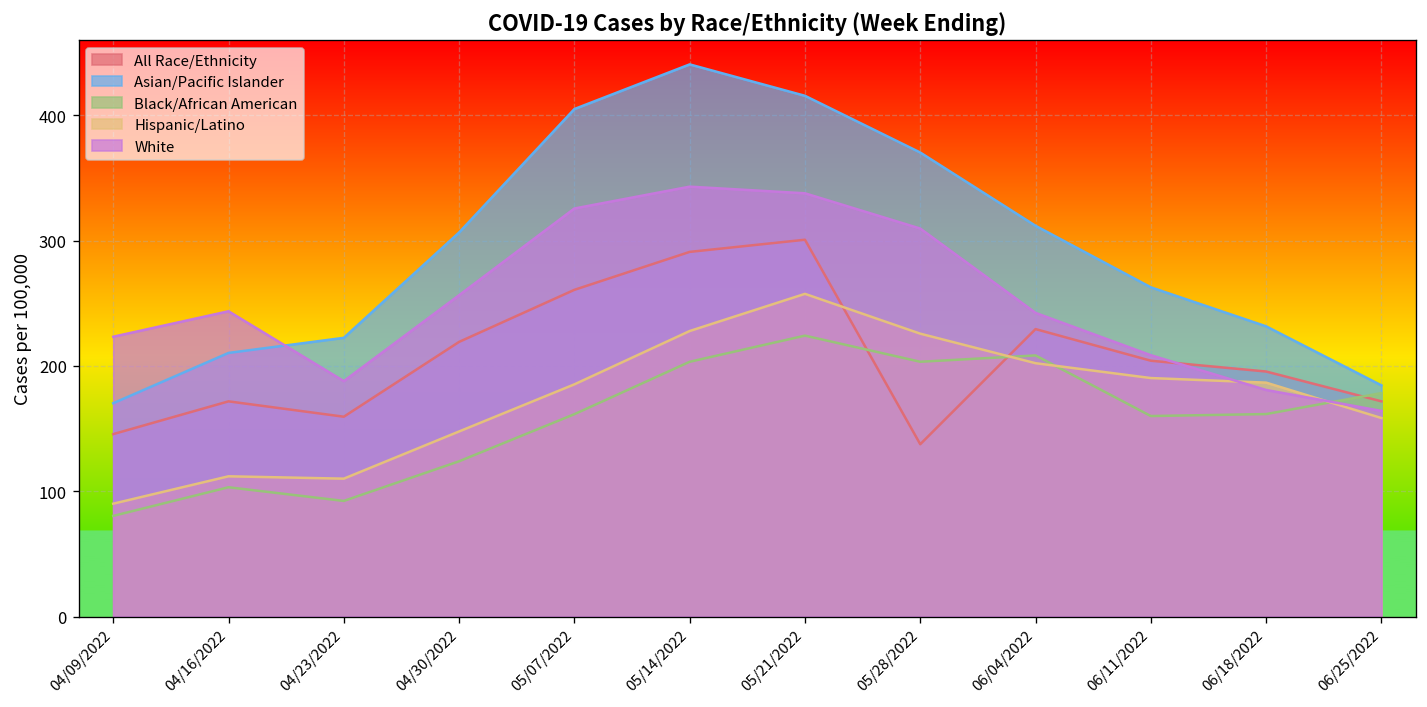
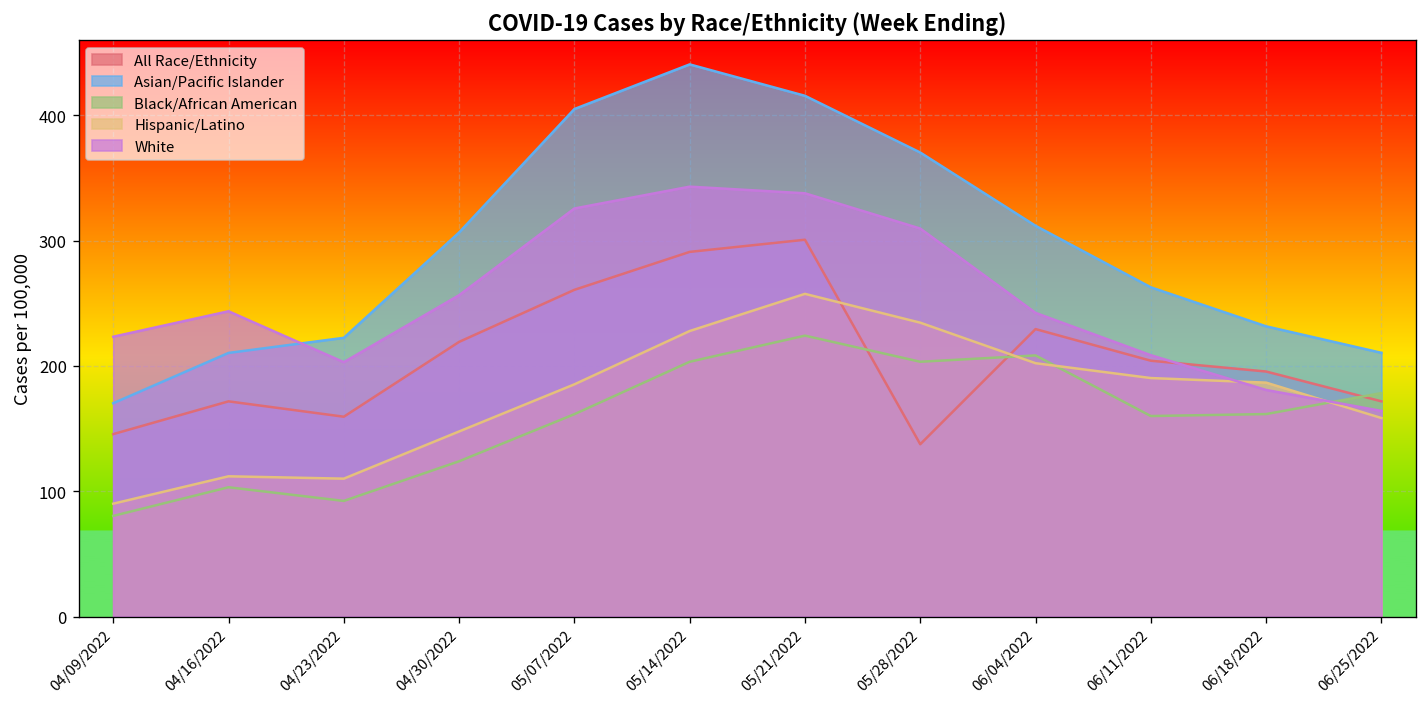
  {
    "All Race/Ethnicity": {
      "04/09/2022": 146,
      "04/16/2022": 172,
      "04/23/2022": 159,
      "04/30/2022": 219,
      "05/07/2022": 261,
      "05/14/2022": 291,
      "05/21/2022": 301,
      "05/28/2022": 138,
      "06/04/2022": 229,
      "06/11/2022": 204,
      "06/18/2022": 196,
      "06/25/2022": 172
    },
    "Asian/Pacific Islander": {
      "04/09/2022": 170,
      "04/16/2022": 210,
      "04/23/2022": 222,
      "04/30/2022": 307,
      "05/07/2022": 405,
      "05/14/2022": 441,
      "05/21/2022": 416,
      "05/28/2022": 370,
      "06/04/2022": 312,
      "06/11/2022": 263,
      "06/18/2022": 232,
-     "06/25/2022": 184
+     "06/25/2022": 210
    },
    "Black/African American": {
      "04/09/2022": 80,
      "04/16/2022": 103,
      "04/23/2022": 92,
      "04/30/2022": 124,
      "05/07/2022": 161,
      "05/14/2022": 203,
      "05/21/2022": 224,
      "05/28/2022": 203,
      "06/04/2022": 208,
      "06/11/2022": 160,
      "06/18/2022": 162,
      "06/25/2022": 178
    },
    "Hispanic/Latino": {
      "04/09/2022": 90,
      "04/16/2022": 112,
      "04/23/2022": 110,
      "04/30/2022": 148,
      "05/07/2022": 185,
      "05/14/2022": 228,
      "05/21/2022": 258,
-     "05/28/2022": 226,
+     "05/28/2022": 235,
      "06/04/2022": 202,
      "06/11/2022": 190,
      "06/18/2022": 187,
      "06/25/2022": 158
    },
    "White": {
      "04/09/2022": 223,
      "04/16/2022": 244,
-     "04/23/2022": 188,
+     "04/23/2022": 203,
      "04/30/2022": 256,
      "05/07/2022": 326,
      "05/14/2022": 343,
      "05/21/2022": 338,
      "05/28/2022": 310,
      "06/04/2022": 242,
      "06/11/2022": 209,
      "06/18/2022": 181,
      "06/25/2022": 164
    }
  }
